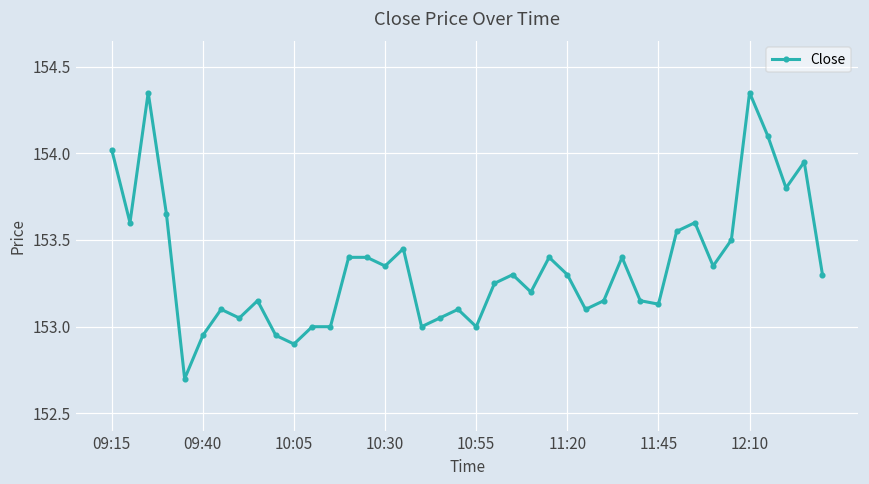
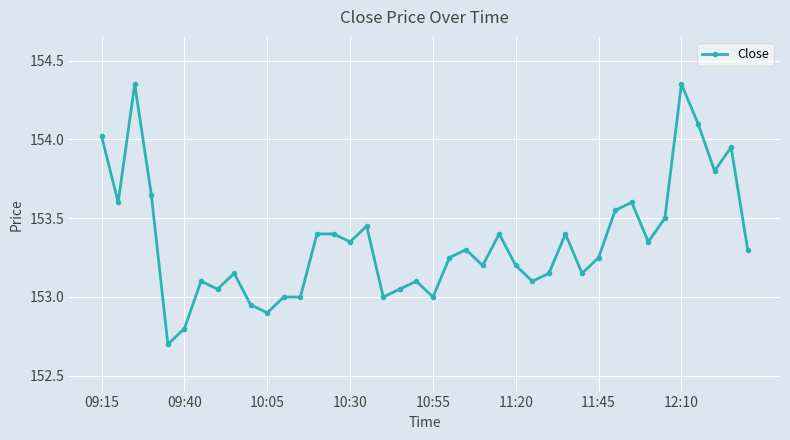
  {
    "09:15": 154.02,
-   "09:40": 152.95,
+   "09:40": 152.80,
    "10:05": 152.90,
    "10:30": 153.35,
    "10:55": 153.00,
-   "11:20": 153.3,
-   "11:45": 153.13,
+   "11:20": 153.2,
+   "11:45": 153.25,
    "12:10": 154.35
  }
